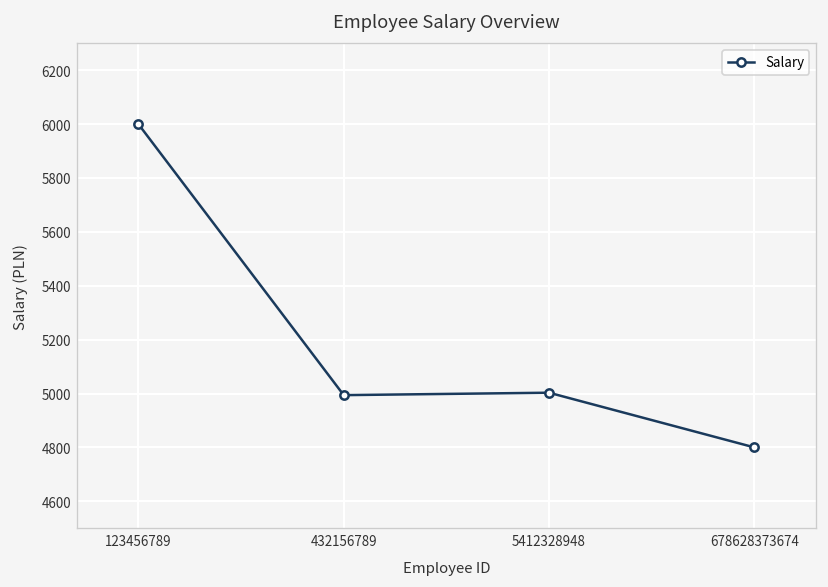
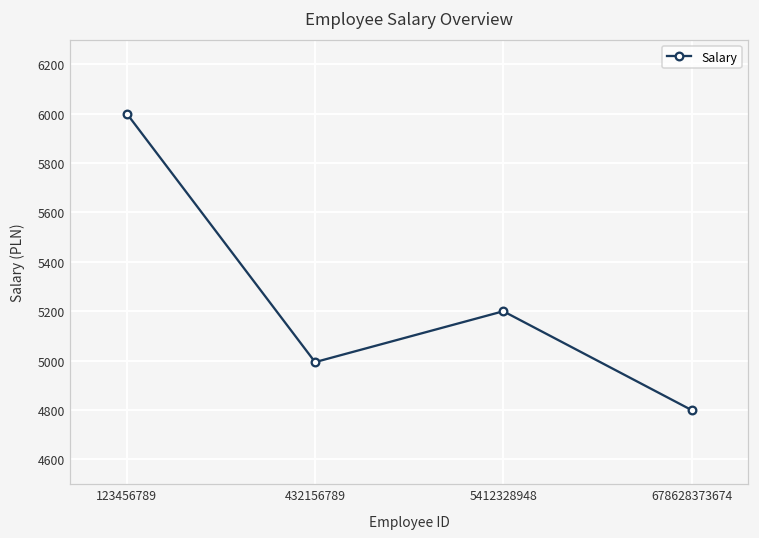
  {
    "123456789": 6000,
    "432156789": 4990,
-   "5412328948": 5000,
+   "5412328948": 5200,
    "678628373674": 4800
  }
